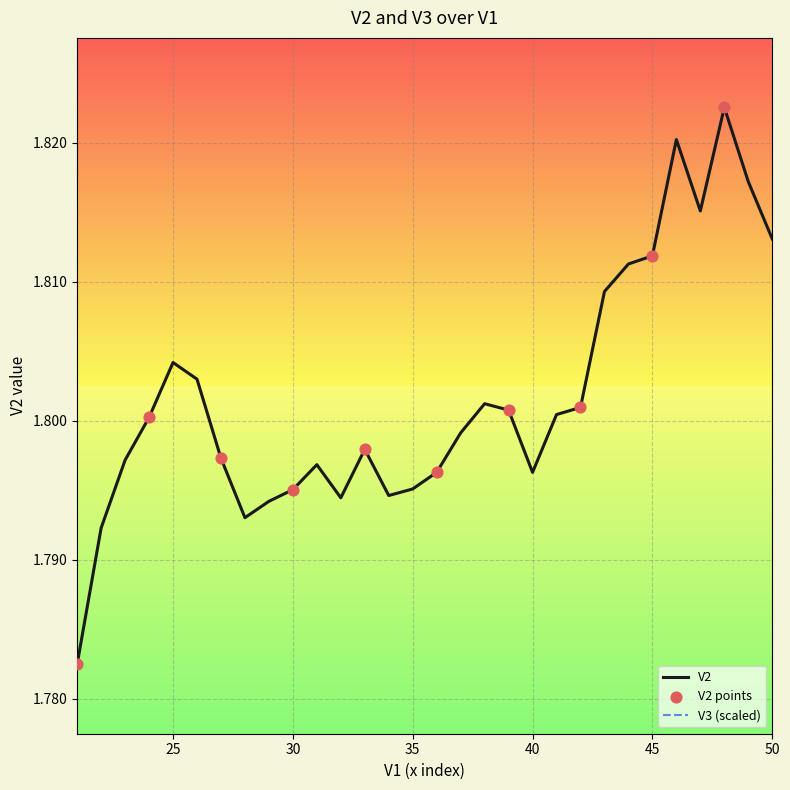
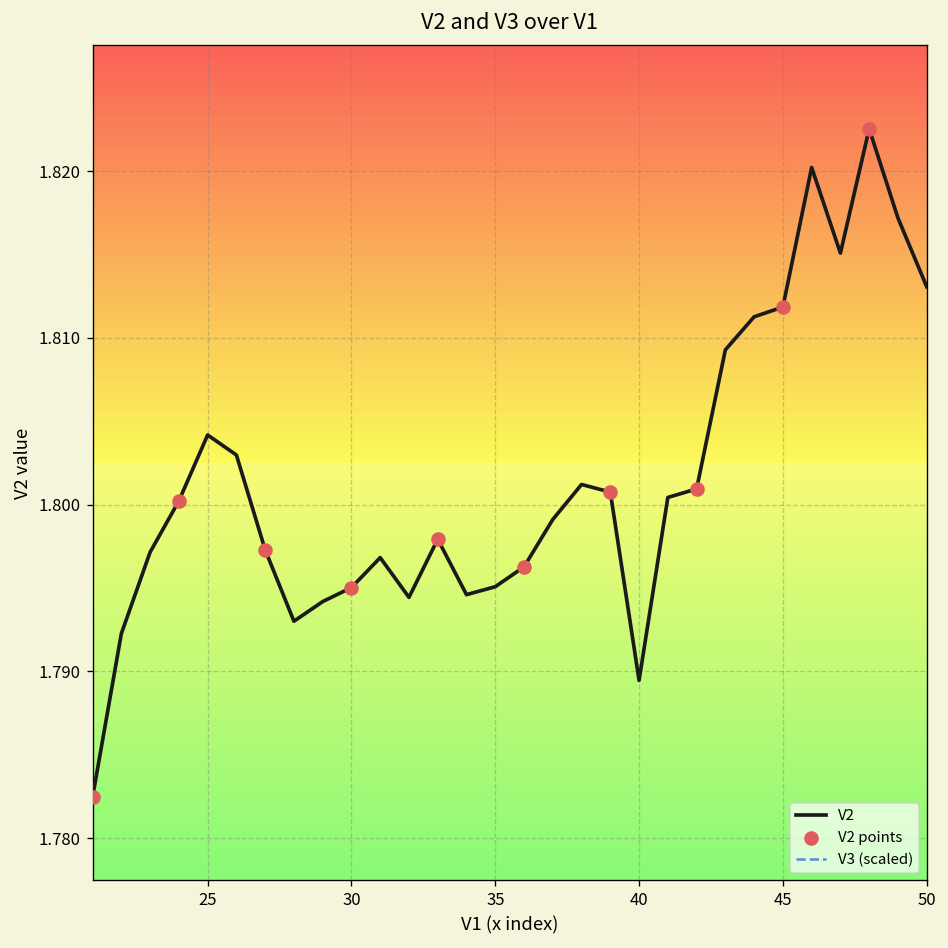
  {
    "V2": {
      "25": 1.8042,
      "35": 1.7951,
-     "40": 1.7963,
+     "40": 1.7895,
      "50": 1.8131
    }
  }
